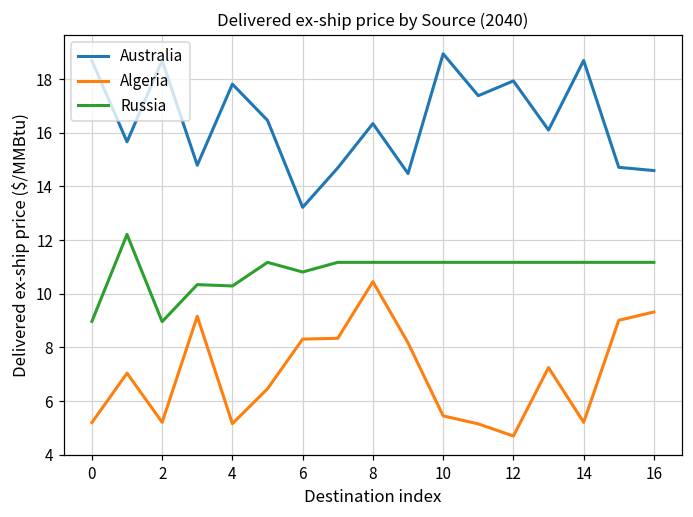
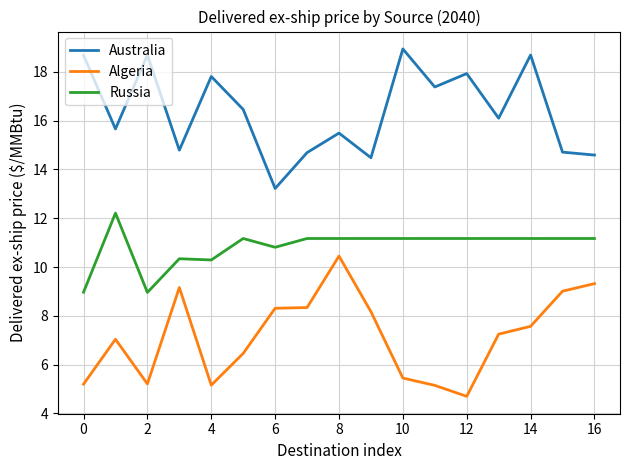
  {
    "Australia": {
      "4": 17.8,
      "6": 13.2,
-     "8": 16.3,
+     "8": 15.5,
      "10": 18.9,
      "12": 17.9,
      "14": 18.7,
      "16": 14.6
    },
    "Algeria": {
      "0": 5.2,
      "2": 5.2,
      "4": 5.2,
      "6": 8.3,
      "8": 10.5,
      "10": 5.5,
      "12": 4.7,
-     "14": 5.2,
+     "14": 7.6,
      "16": 9.3
    },
    "Russia": {
      "0": 9.0,
      "2": 9.0,
      "4": 10.3,
      "6": 10.8,
      "8": 11.2,
      "10": 11.2,
      "12": 11.2,
      "14": 11.2,
      "16": 11.2
    }
  }
